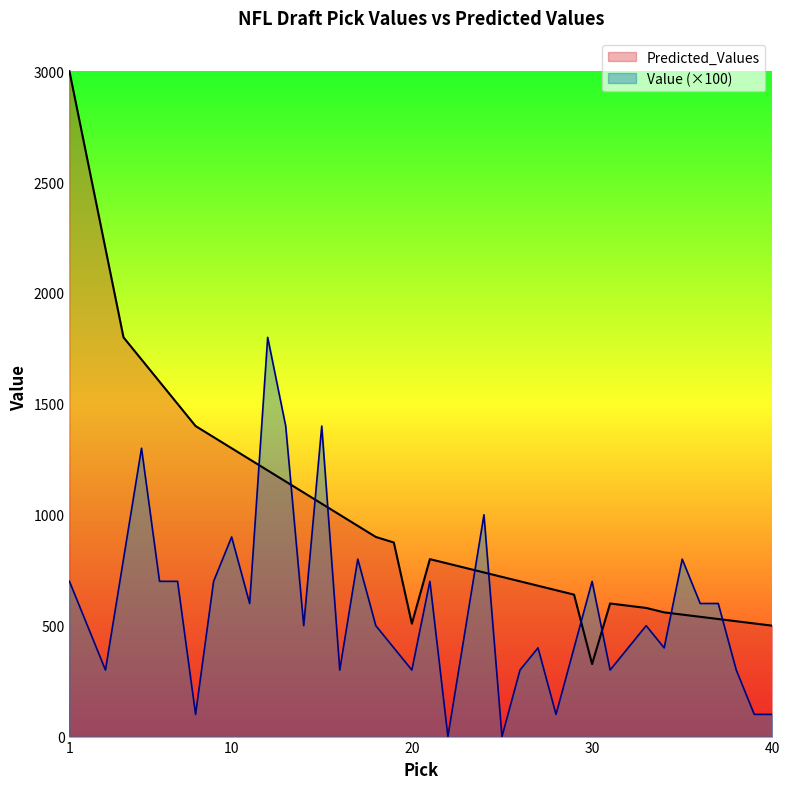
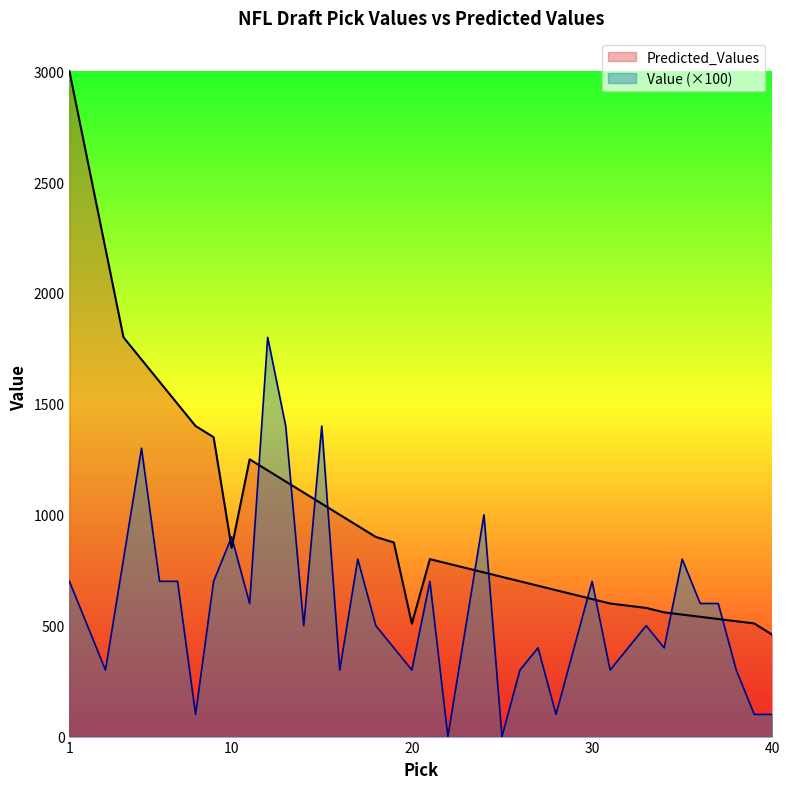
  {
    "Predicted_Values": {
      "1": 3000,
-     "10": 1300,
+     "10": 850,
      "20": 510,
-     "30": 330,
-     "40": 500
+     "30": 620,
+     "40": 460
    },
    "Value (×100)": {
      "1": 700,
      "10": 900,
      "20": 300,
      "30": 700,
      "40": 100
    }
  }
